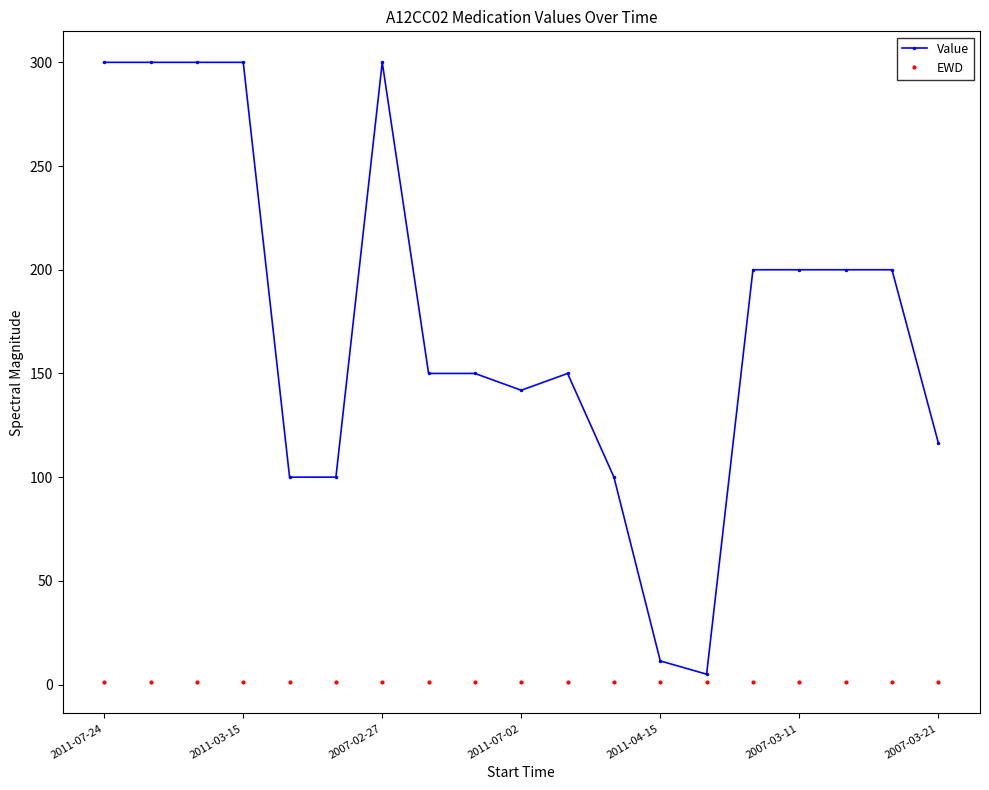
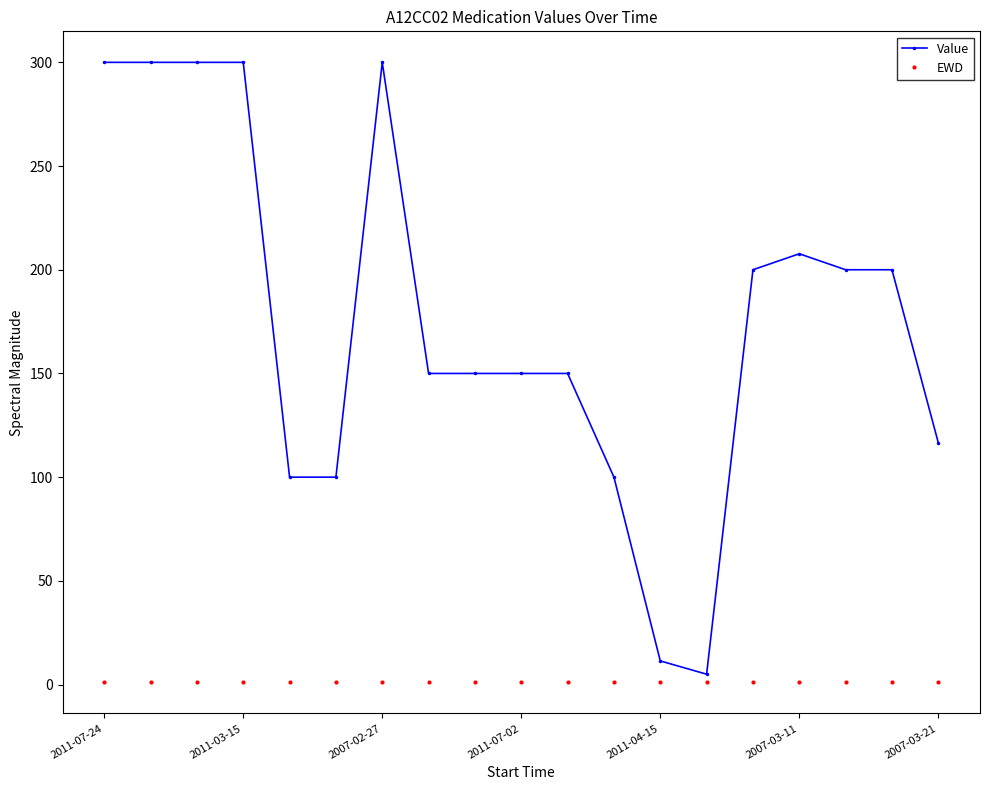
  {
    "Value": {
      "2011-07-24": 300,
      "2011-03-15": 300,
      "2007-02-27": 300,
-     "2011-07-02": 142,
+     "2011-07-02": 150,
      "2011-04-15": 11,
-     "2007-03-11": 200,
+     "2007-03-11": 208,
      "2007-03-21": 117
    },
    "EWD": {
      "2011-07-24": 1,
      "2011-03-15": 1,
      "2007-02-27": 1,
      "2011-07-02": 1,
      "2011-04-15": 1,
      "2007-03-11": 1,
      "2007-03-21": 1
    }
  }
